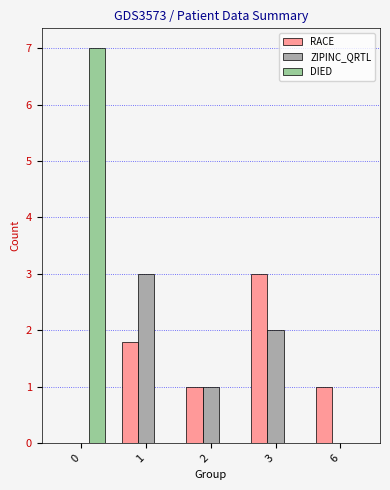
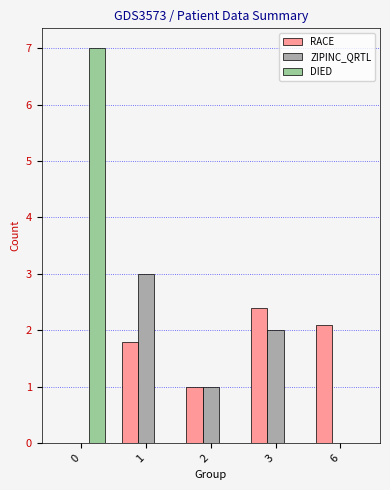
  {
    "RACE": {
      "0": 0.0,
      "1": 1.8,
      "2": 1.0,
-     "3": 3.0,
-     "6": 1.0
+     "3": 2.4,
+     "6": 2.1
    }
  }
